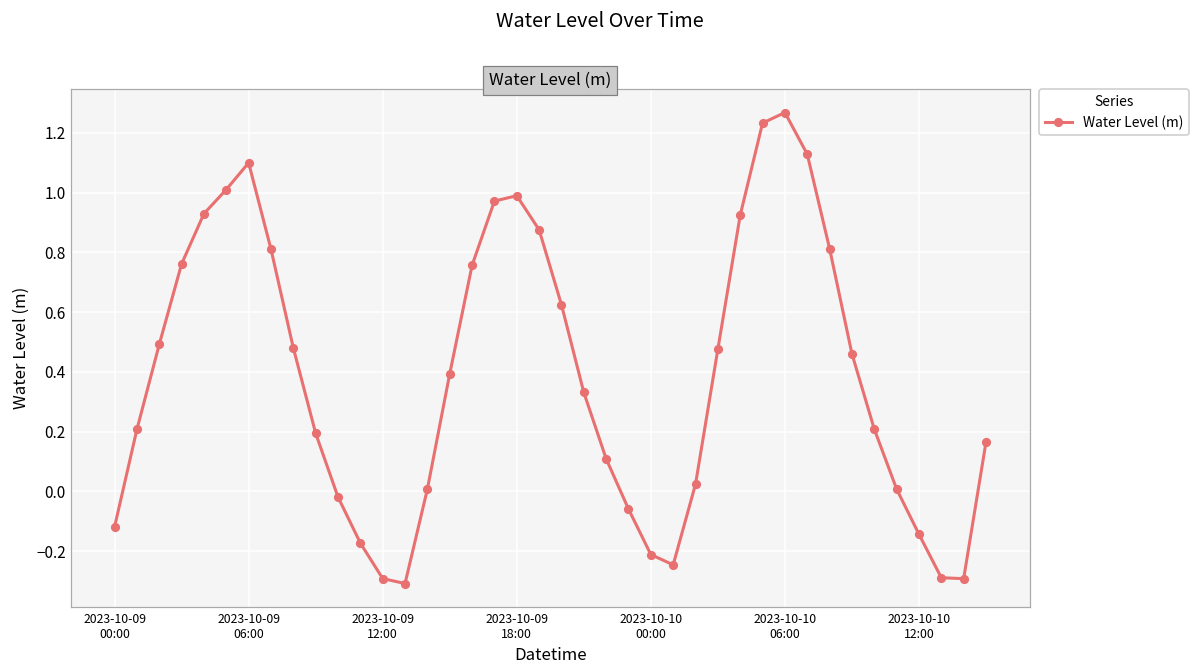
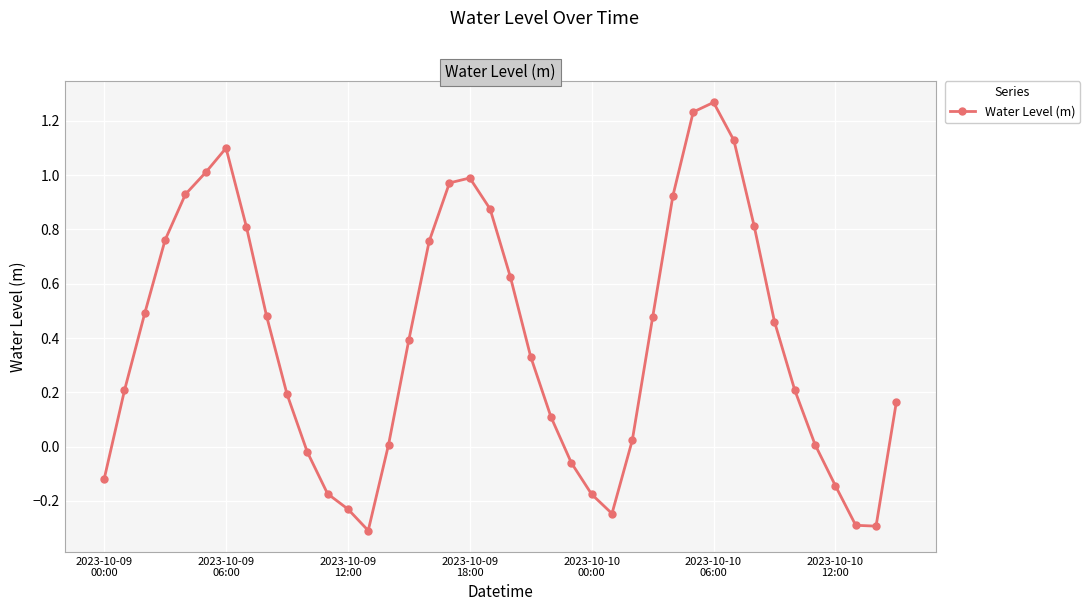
  {
    "2023-10-09 00:00": -0.12,
    "2023-10-09 06:00": 1.10,
-   "2023-10-09 12:00": -0.29,
+   "2023-10-09 12:00": -0.23,
    "2023-10-09 18:00": 0.99,
-   "2023-10-10 00:00": -0.21,
+   "2023-10-10 00:00": -0.18,
    "2023-10-10 06:00": 1.27,
    "2023-10-10 12:00": -0.14
  }
